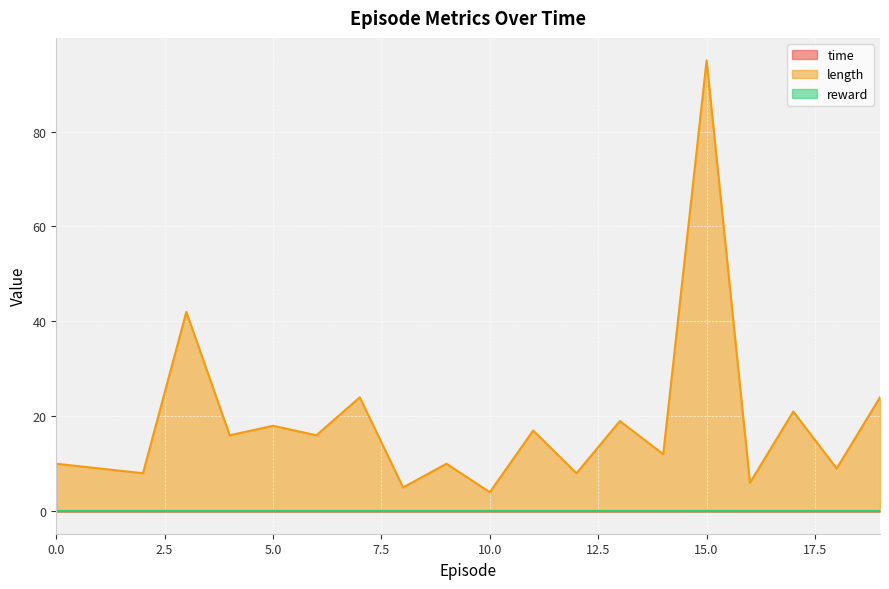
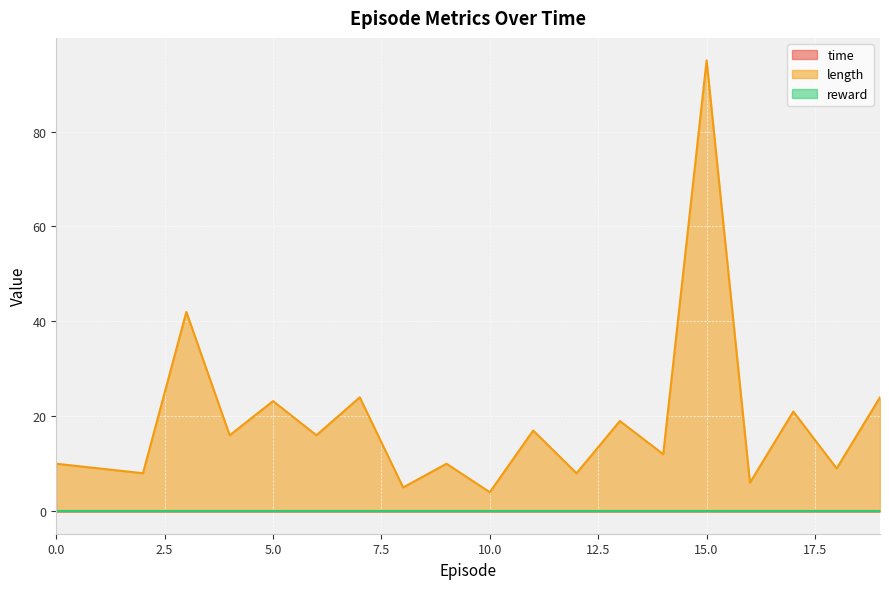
  {
    "length": {
      "0.0": 10,
-     "5.0": 18,
+     "5.0": 23,
      "10.0": 4,
      "15.0": 95
    },
    "reward": {
      "0.0": 0,
      "5.0": 0,
      "10.0": 0,
      "15.0": 0
    }
  }
